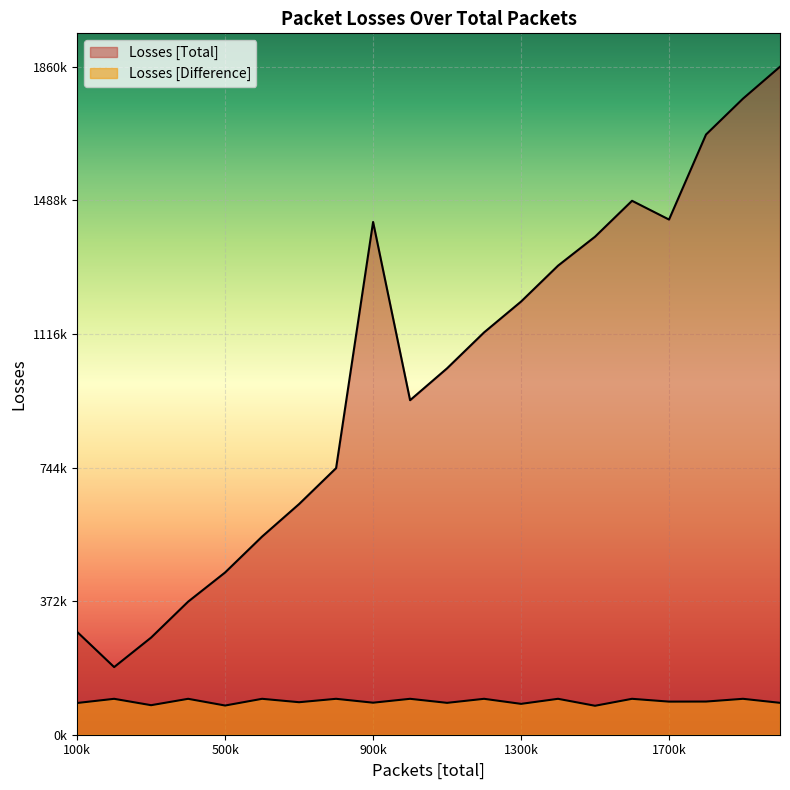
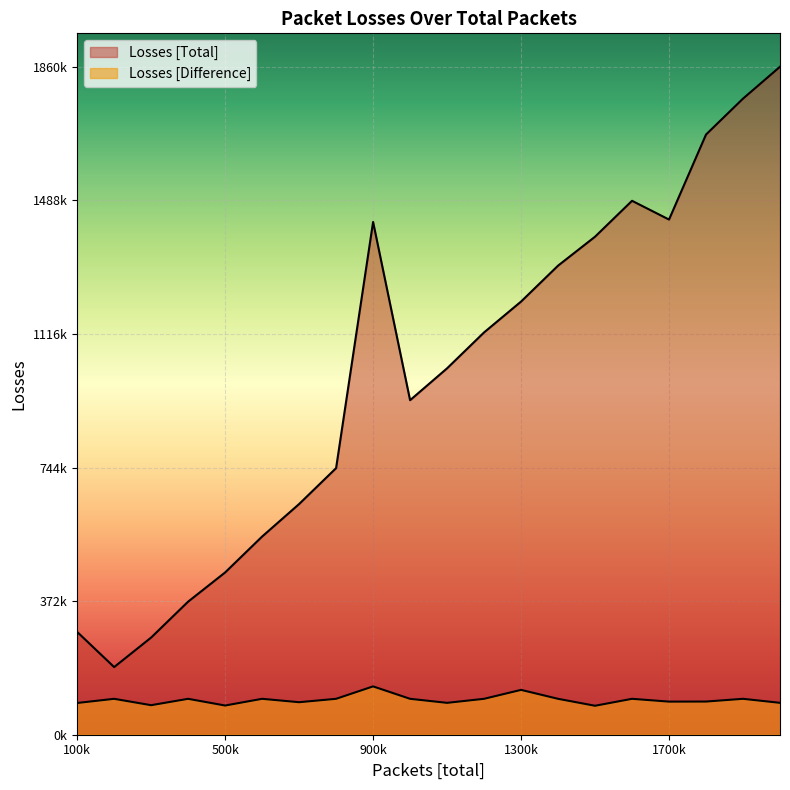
  {
    "Losses [Total]": {
      "100k": 290000,
      "500k": 450000,
      "900k": 1430000,
      "1300k": 1210000,
      "1700k": 1430000
    },
    "Losses [Difference]": {
      "100k": 90000,
      "500k": 80000,
-     "900k": 90000,
-     "1300k": 90000,
+     "900k": 130000,
+     "1300k": 120000,
      "1700k": 90000
    }
  }
